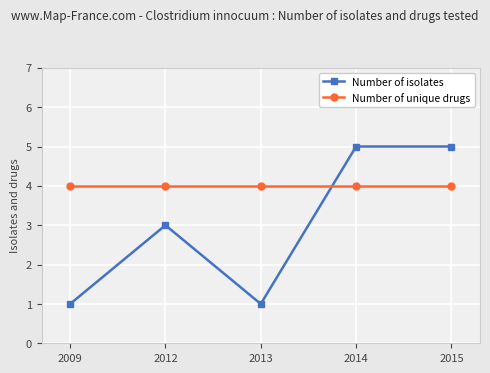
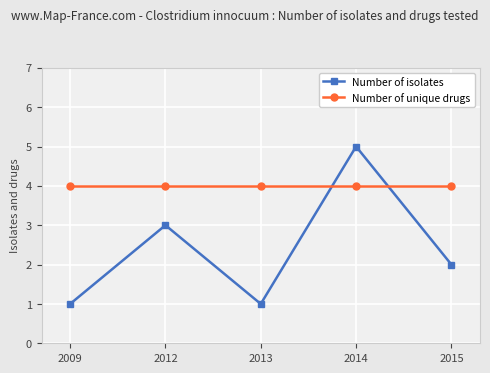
  {
    "Number of isolates": {
      "2009": 1,
      "2012": 3,
      "2013": 1,
      "2014": 5,
-     "2015": 5
+     "2015": 2
    },
    "Number of unique drugs": {
      "2009": 4,
      "2012": 4,
      "2013": 4,
      "2014": 4,
      "2015": 4
    }
  }
